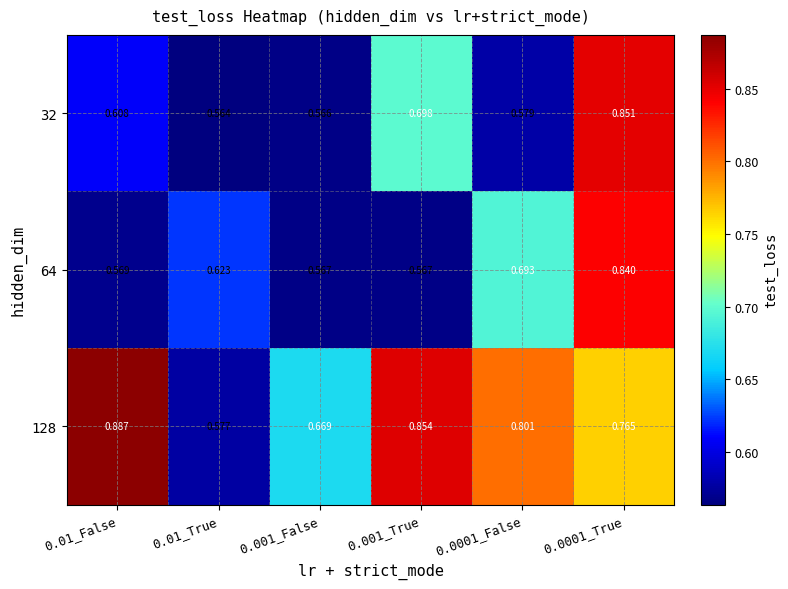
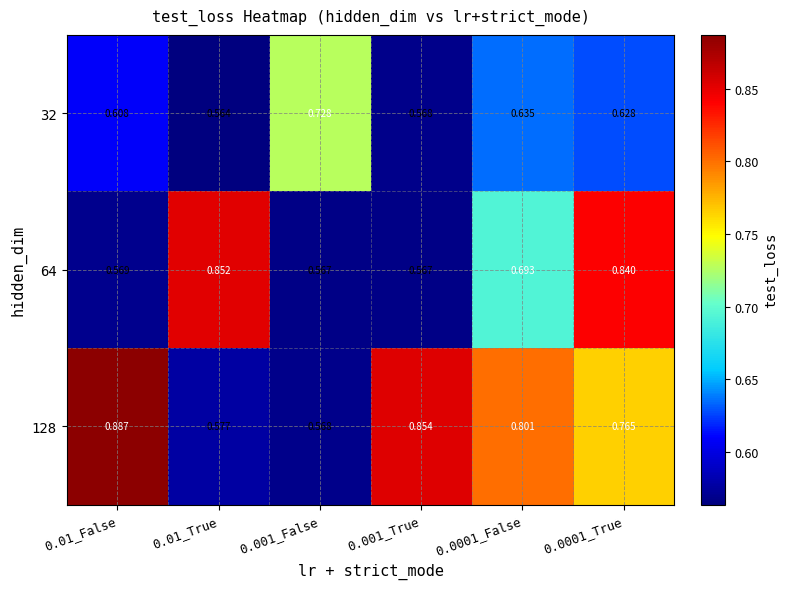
  {
    "32": {
      "0.01_False": 0.608,
      "0.01_True": 0.564,
-     "0.001_False": 0.566,
-     "0.001_True": 0.698,
-     "0.0001_False": 0.579,
-     "0.0001_True": 0.851
+     "0.001_False": 0.728,
+     "0.001_True": 0.568,
+     "0.0001_False": 0.635,
+     "0.0001_True": 0.628
    },
    "64": {
      "0.01_False": 0.569,
-     "0.01_True": 0.623,
+     "0.01_True": 0.852,
      "0.001_False": 0.567,
      "0.001_True": 0.567,
      "0.0001_False": 0.693,
      "0.0001_True": 0.840
    },
    "128": {
      "0.01_False": 0.887,
      "0.01_True": 0.577,
-     "0.001_False": 0.669,
+     "0.001_False": 0.568,
      "0.001_True": 0.854,
      "0.0001_False": 0.801,
      "0.0001_True": 0.765
    }
  }
